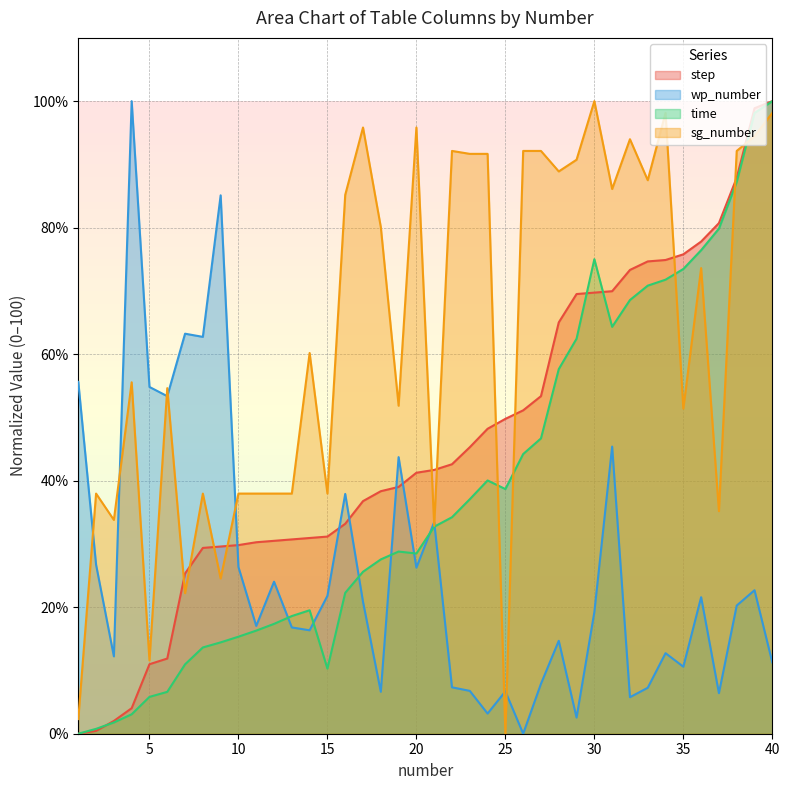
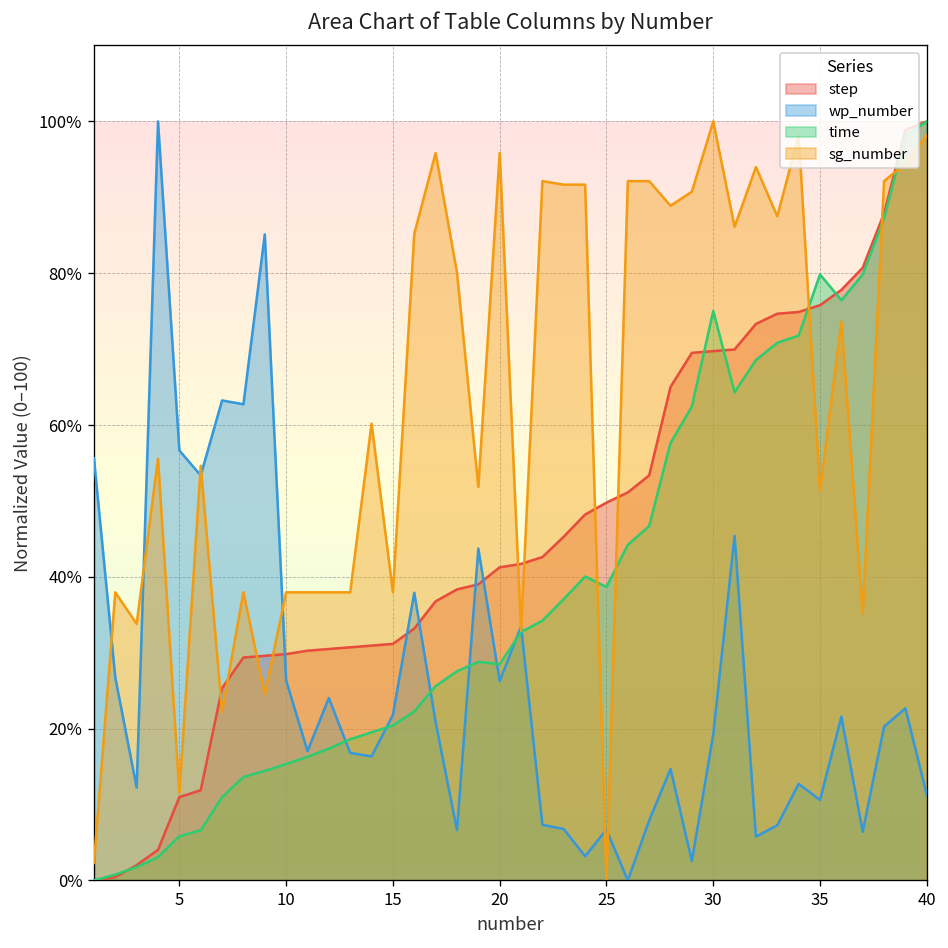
  {
    "wp_number": {
-     "5": "55%",
+     "5": "57%",
      "10": "26%",
      "15": "22%",
      "20": "26%",
      "25": "7%",
      "30": "19%",
      "35": "11%",
      "40": "11%"
    },
    "time": {
      "5": "6%",
      "10": "15%",
-     "15": "10%",
+     "15": "20%",
      "20": "28%",
      "25": "39%",
      "30": "75%",
-     "35": "73%"
+     "35": "80%"
    }
  }
